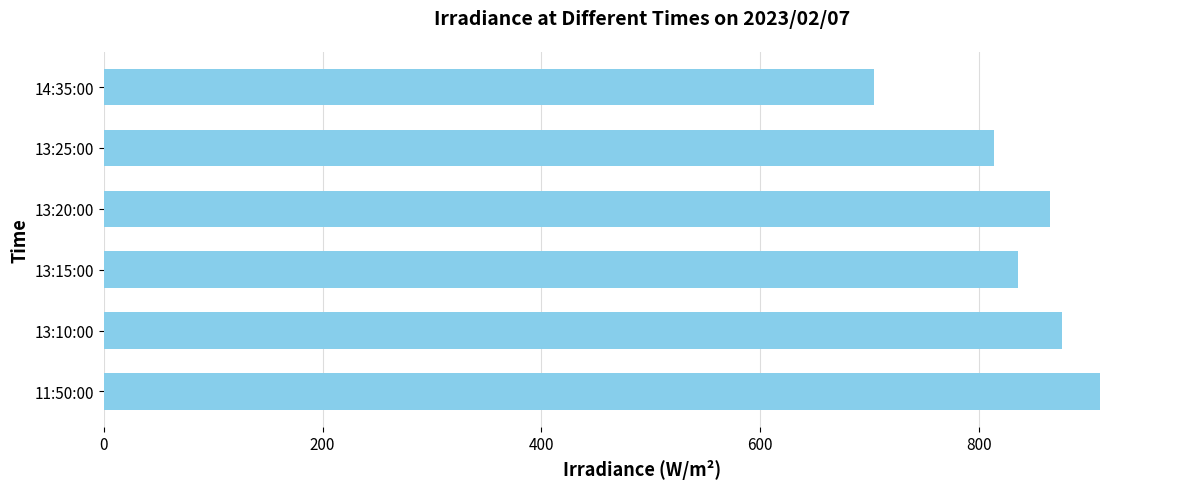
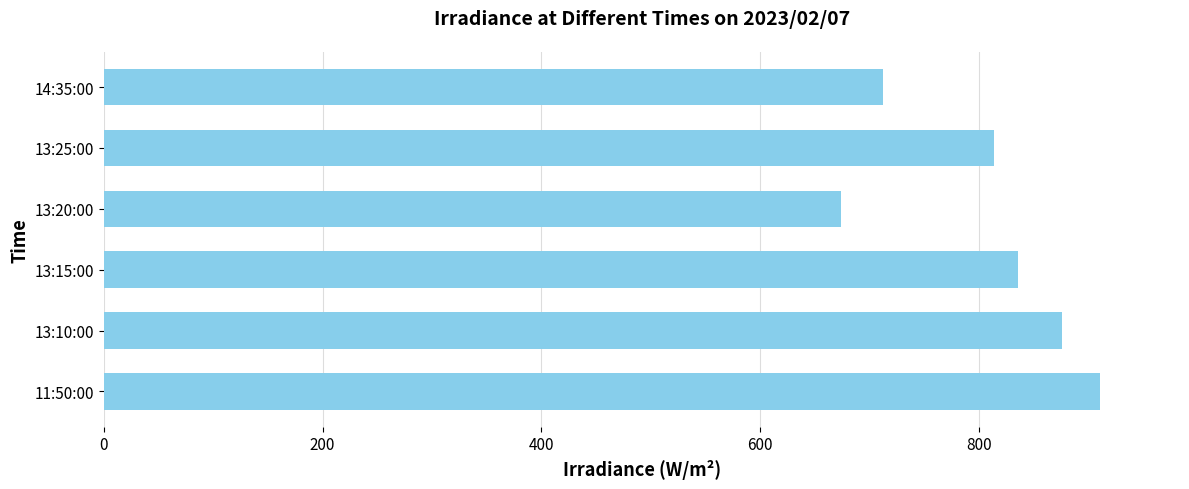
  {
-   "14:35:00": 704,
+   "14:35:00": 712,
    "13:25:00": 814,
-   "13:20:00": 865,
+   "13:20:00": 674,
    "13:15:00": 836,
    "13:10:00": 876,
    "11:50:00": 911
  }
